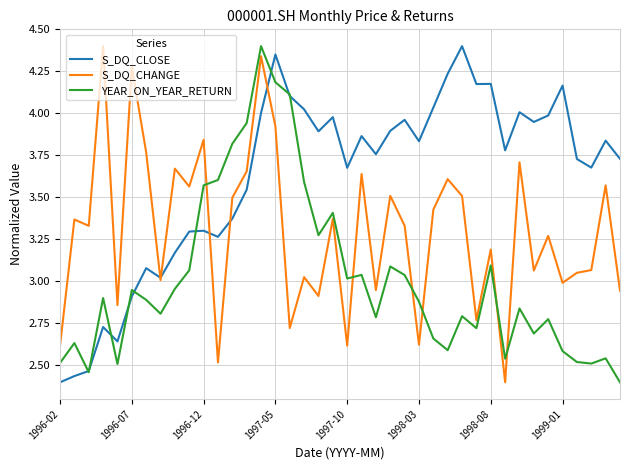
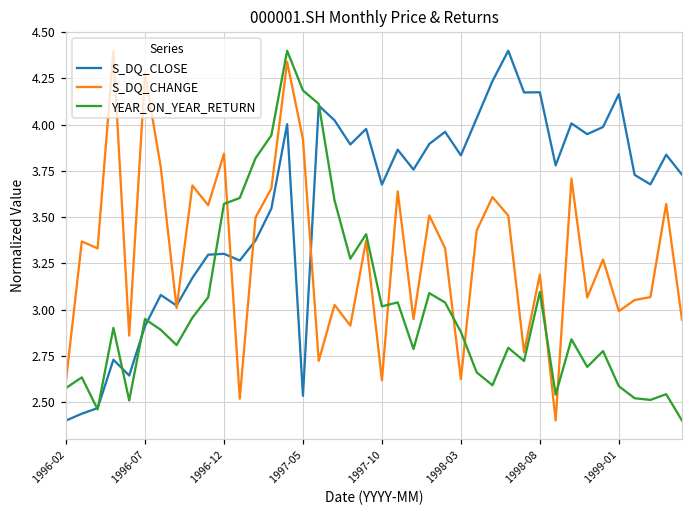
  {
    "S_DQ_CLOSE": {
      "1996-02": 2.40,
      "1996-07": 2.91,
      "1996-12": 3.30,
-     "1997-05": 4.35,
+     "1997-05": 2.53,
      "1997-10": 3.68,
      "1998-03": 3.83,
      "1998-08": 4.18,
      "1999-01": 4.17
    },
    "S_DQ_CHANGE": {
      "1996-02": 2.62,
      "1996-12": 3.84,
      "1997-05": 3.92,
      "1997-10": 2.62,
      "1998-03": 2.62,
      "1998-08": 3.19,
      "1999-01": 2.99
    },
    "YEAR_ON_YEAR_RETURN": {
-     "1996-02": 2.52,
+     "1996-02": 2.58,
      "1996-07": 2.95,
      "1996-12": 3.57,
      "1997-05": 4.19,
      "1997-10": 3.02,
      "1998-03": 2.88,
      "1998-08": 3.10,
      "1999-01": 2.59
    }
  }
